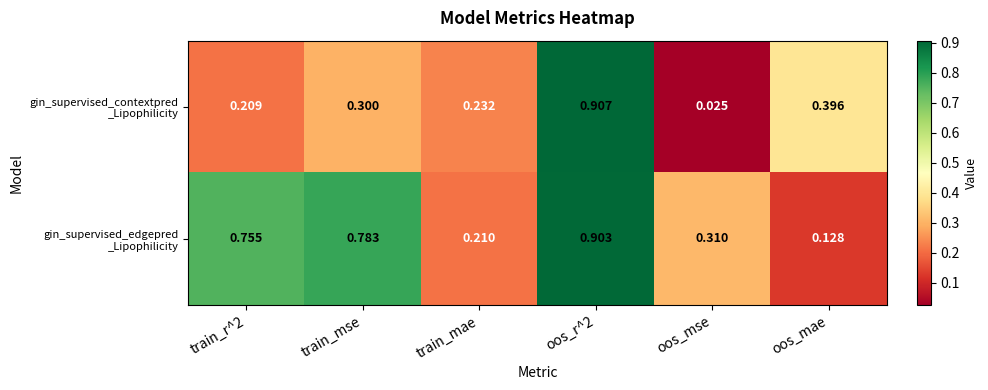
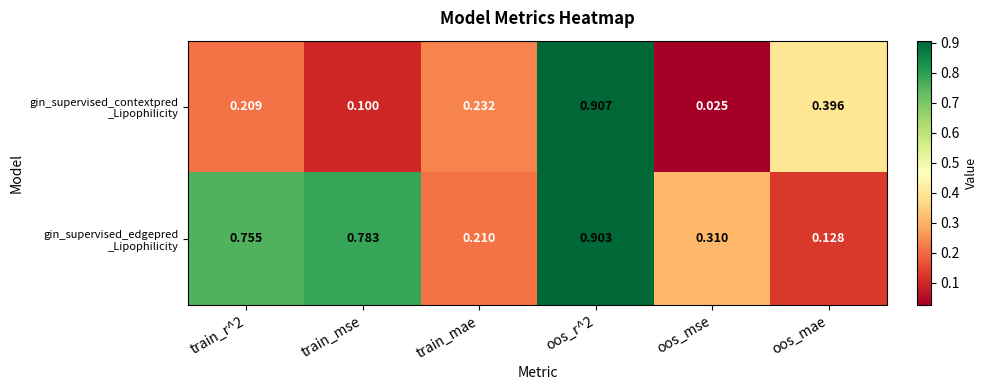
  {
    "gin_supervised_contextpred _Lipophilicity": {
      "train_r^2": 0.209,
-     "train_mse": 0.300,
+     "train_mse": 0.100,
      "train_mae": 0.232,
      "oos_r^2": 0.907,
      "oos_mse": 0.025,
      "oos_mae": 0.396
    },
    "gin_supervised_edgepred _Lipophilicity": {
      "train_r^2": 0.755,
      "train_mse": 0.783,
      "train_mae": 0.210,
      "oos_r^2": 0.903,
      "oos_mse": 0.310,
      "oos_mae": 0.128
    }
  }
